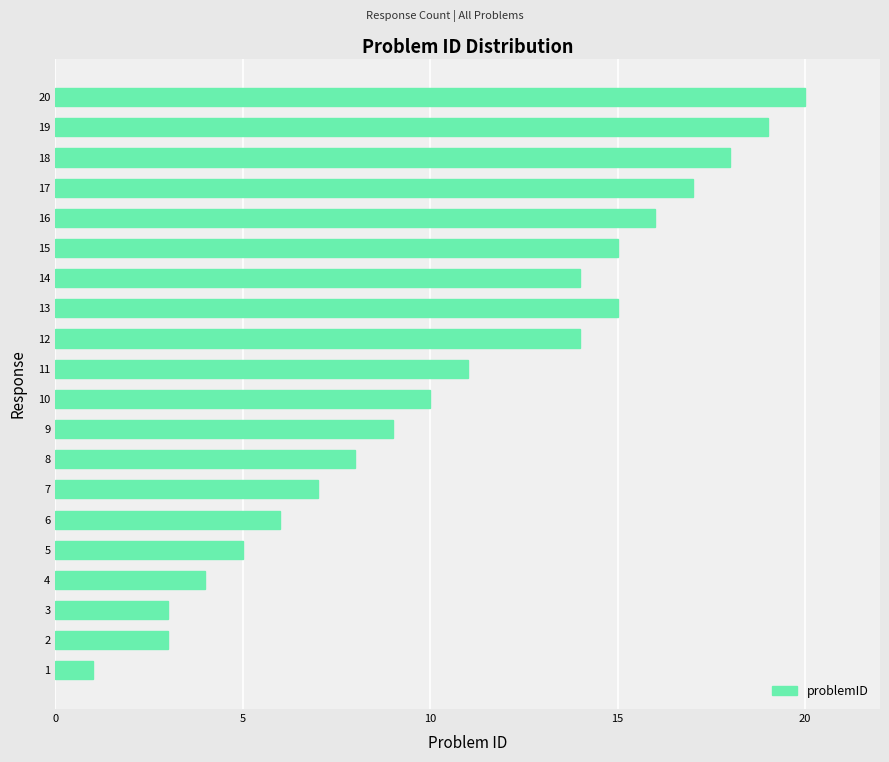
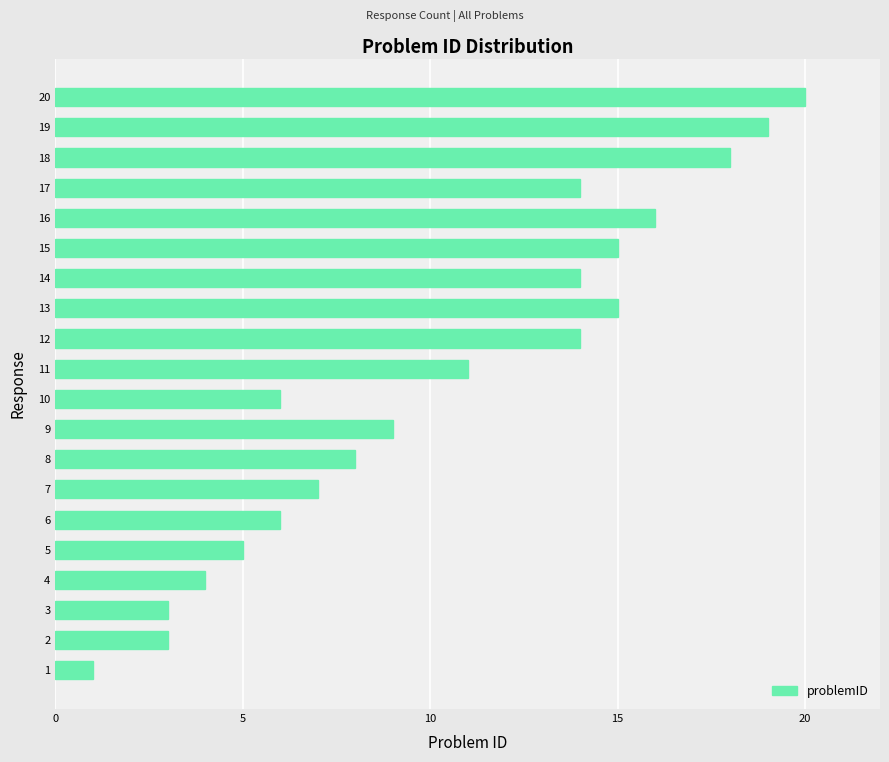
  {
    "20": 20,
    "19": 19,
    "18": 18,
-   "17": 17,
+   "17": 14,
    "16": 16,
    "15": 15,
    "14": 14,
    "13": 15,
    "12": 14,
    "11": 11,
-   "10": 10,
+   "10": 6,
    "9": 9,
    "8": 8,
    "7": 7,
    "6": 6,
    "5": 5,
    "4": 4,
    "3": 3,
    "2": 3,
    "1": 1
  }
